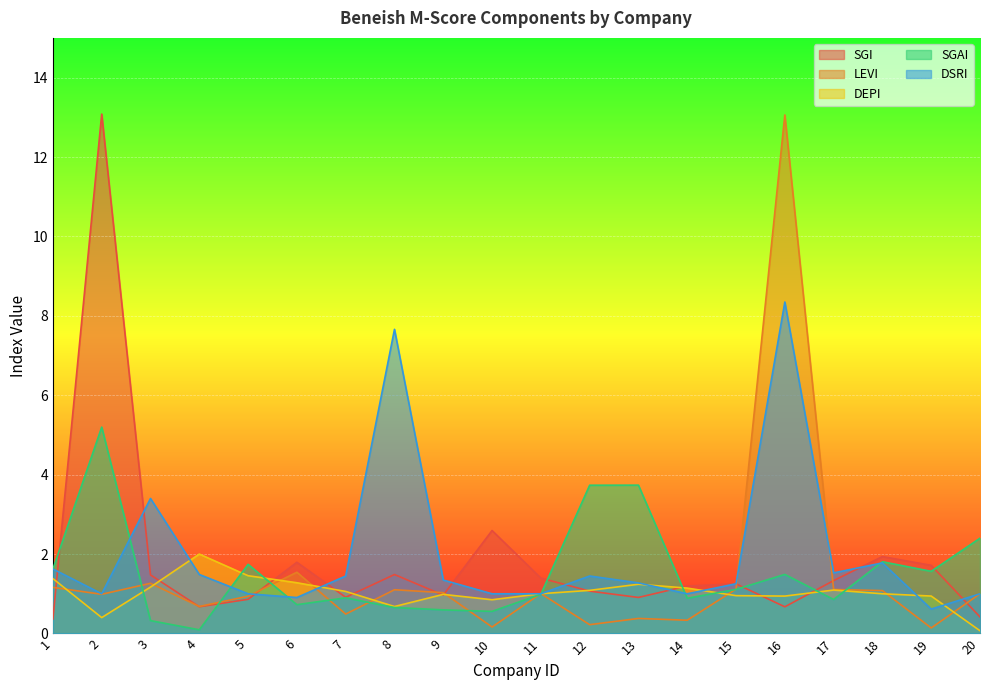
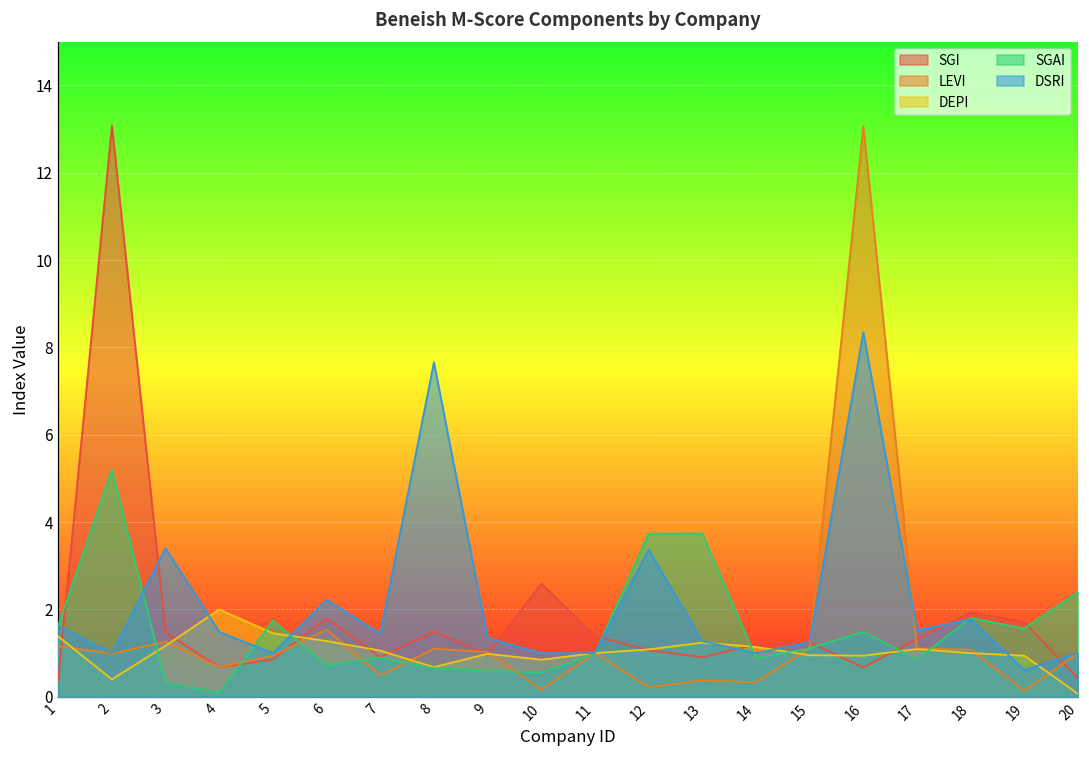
  {
    "DEPI": {
      "1": 1.4,
      "2": 0.4,
      "3": 1.2,
      "4": 2.0,
      "5": 1.5,
      "6": 1.3,
      "7": 1.1,
      "10": 0.9,
      "15": 1.0,
      "16": 0.9,
      "18": 1.0,
      "19": 0.9,
      "20": 0.1
    },
    "SGAI": {
      "2": 5.2,
      "3": 0.3,
      "4": 0.1,
      "5": 1.7,
      "6": 0.7,
      "9": 0.6,
      "10": 0.6,
      "12": 3.7,
      "13": 3.7,
      "14": 0.9,
      "16": 1.5,
      "17": 0.9,
      "19": 1.6,
      "20": 2.4
    },
    "DSRI": {
      "3": 3.4,
      "4": 1.5,
-     "6": 0.9,
+     "6": 2.2,
      "7": 1.4,
      "8": 7.7,
      "9": 1.3,
      "10": 1.0,
-     "12": 1.4,
+     "12": 3.4,
      "14": 1.0,
      "16": 8.3,
      "17": 1.5,
      "19": 0.6
    }
  }
